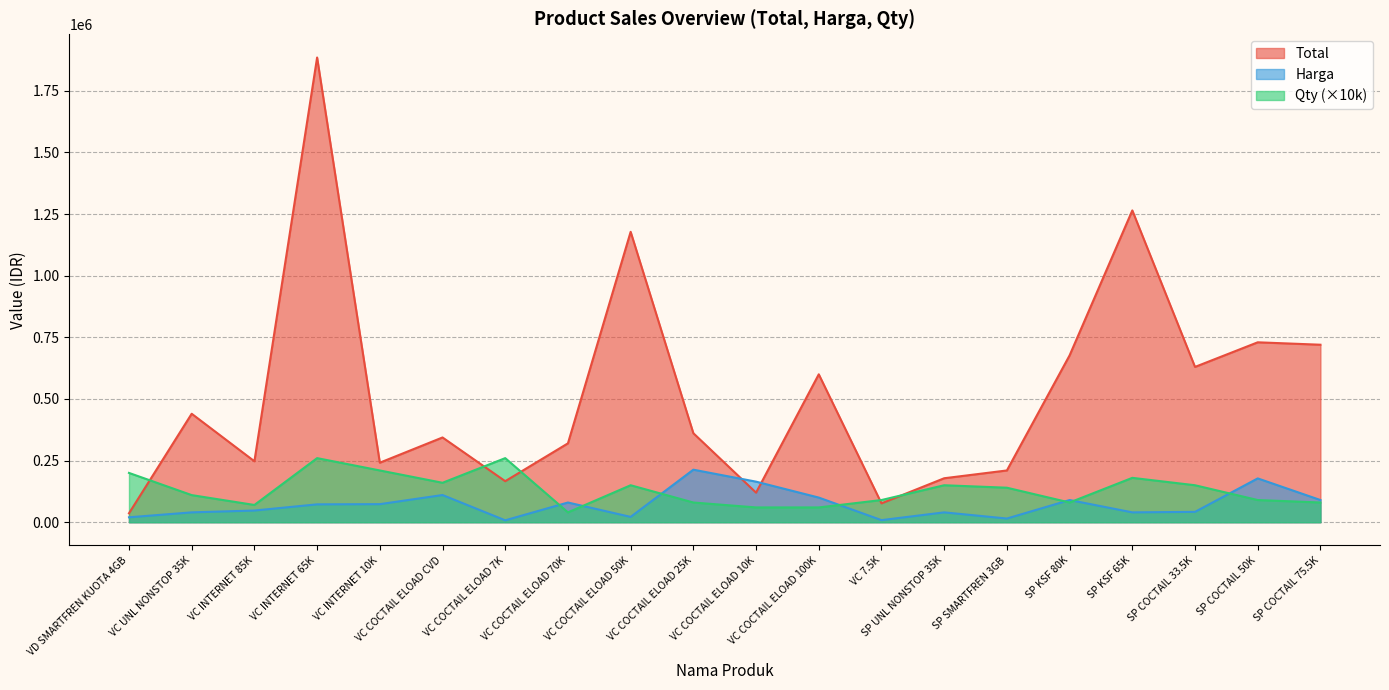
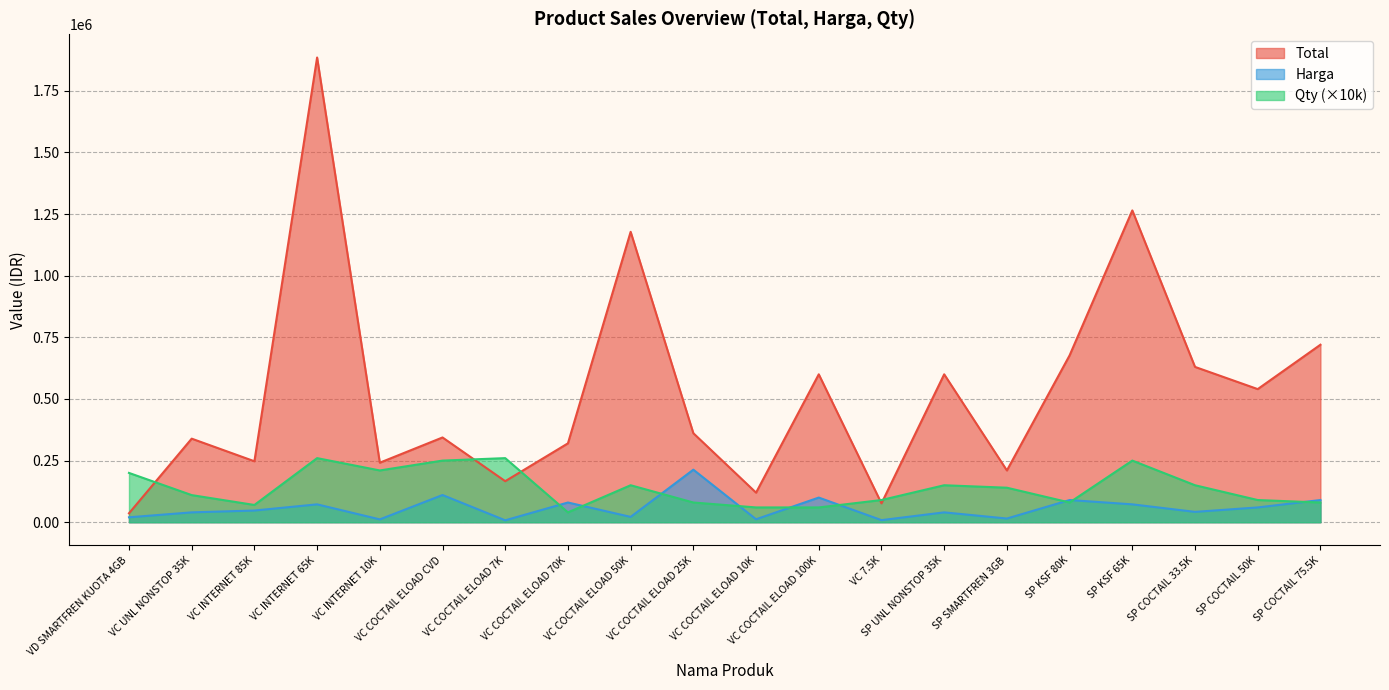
  {
    "Total": {
      "VD SMARTFREN KUOTA 4GB": 40000,
-     "VC UNL NONSTOP 35K": 440000,
+     "VC UNL NONSTOP 35K": 340000,
      "VC INTERNET 85K": 250000,
      "VC INTERNET 65K": 1890000,
      "VC INTERNET 10K": 240000,
      "VC COCTAIL ELOAD CVD": 340000,
      "VC COCTAIL ELOAD 7K": 170000,
      "VC COCTAIL ELOAD 70K": 320000,
      "VC COCTAIL ELOAD 50K": 1180000,
      "VC COCTAIL ELOAD 25K": 360000,
      "VC COCTAIL ELOAD 10K": 120000,
      "VC COCTAIL ELOAD 100K": 600000,
      "VC 7.5K": 80000,
-     "SP UNL NONSTOP 35K": 180000,
+     "SP UNL NONSTOP 35K": 600000,
      "SP SMARTFREN 3GB": 210000,
      "SP KSF 80K": 680000,
      "SP KSF 65K": 1260000,
      "SP COCTAIL 33.5K": 630000,
-     "SP COCTAIL 50K": 730000,
+     "SP COCTAIL 50K": 540000,
      "SP COCTAIL 75.5K": 720000
    },
    "Harga": {
      "VD SMARTFREN KUOTA 4GB": 20000,
      "VC UNL NONSTOP 35K": 40000,
      "VC INTERNET 85K": 50000,
      "VC INTERNET 65K": 70000,
-     "VC INTERNET 10K": 70000,
+     "VC INTERNET 10K": 10000,
      "VC COCTAIL ELOAD CVD": 110000,
      "VC COCTAIL ELOAD 7K": 10000,
      "VC COCTAIL ELOAD 70K": 80000,
      "VC COCTAIL ELOAD 50K": 20000,
      "VC COCTAIL ELOAD 25K": 210000,
-     "VC COCTAIL ELOAD 10K": 160000,
+     "VC COCTAIL ELOAD 10K": 10000,
      "VC COCTAIL ELOAD 100K": 100000,
      "VC 7.5K": 10000,
      "SP UNL NONSTOP 35K": 40000,
      "SP SMARTFREN 3GB": 20000,
-     "SP KSF 65K": 40000,
+     "SP KSF 65K": 70000,
      "SP COCTAIL 33.5K": 40000,
-     "SP COCTAIL 50K": 180000
+     "SP COCTAIL 50K": 60000
    },
    "Qty (×10k)": {
      "VD SMARTFREN KUOTA 4GB": 200000,
      "VC UNL NONSTOP 35K": 110000,
      "VC INTERNET 85K": 70000,
      "VC INTERNET 65K": 260000,
      "VC INTERNET 10K": 210000,
-     "VC COCTAIL ELOAD CVD": 160000,
+     "VC COCTAIL ELOAD CVD": 250000,
      "VC COCTAIL ELOAD 7K": 260000,
      "VC COCTAIL ELOAD 70K": 40000,
      "VC COCTAIL ELOAD 50K": 150000,
      "VC COCTAIL ELOAD 25K": 80000,
      "VC COCTAIL ELOAD 10K": 60000,
      "VC COCTAIL ELOAD 100K": 60000,
      "VC 7.5K": 90000,
      "SP UNL NONSTOP 35K": 150000,
      "SP SMARTFREN 3GB": 140000,
-     "SP KSF 65K": 180000,
+     "SP KSF 65K": 250000,
      "SP COCTAIL 33.5K": 150000,
      "SP COCTAIL 50K": 90000
    }
  }
